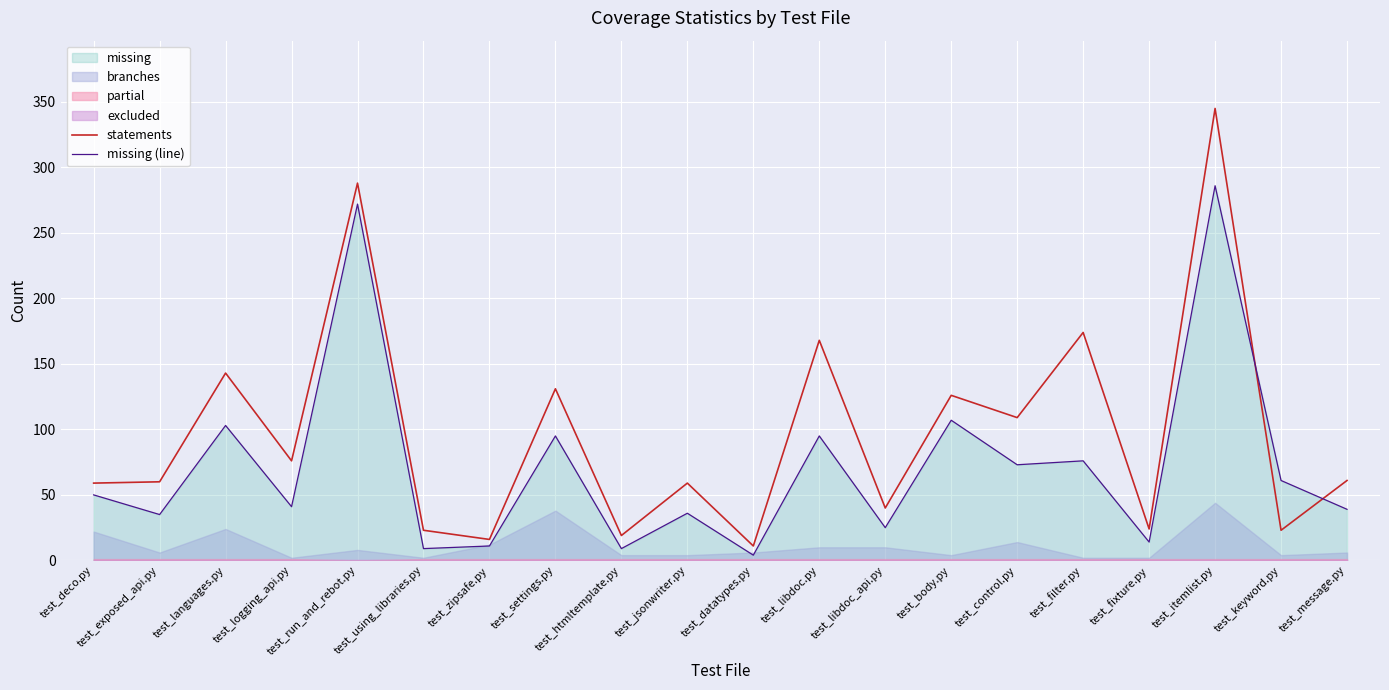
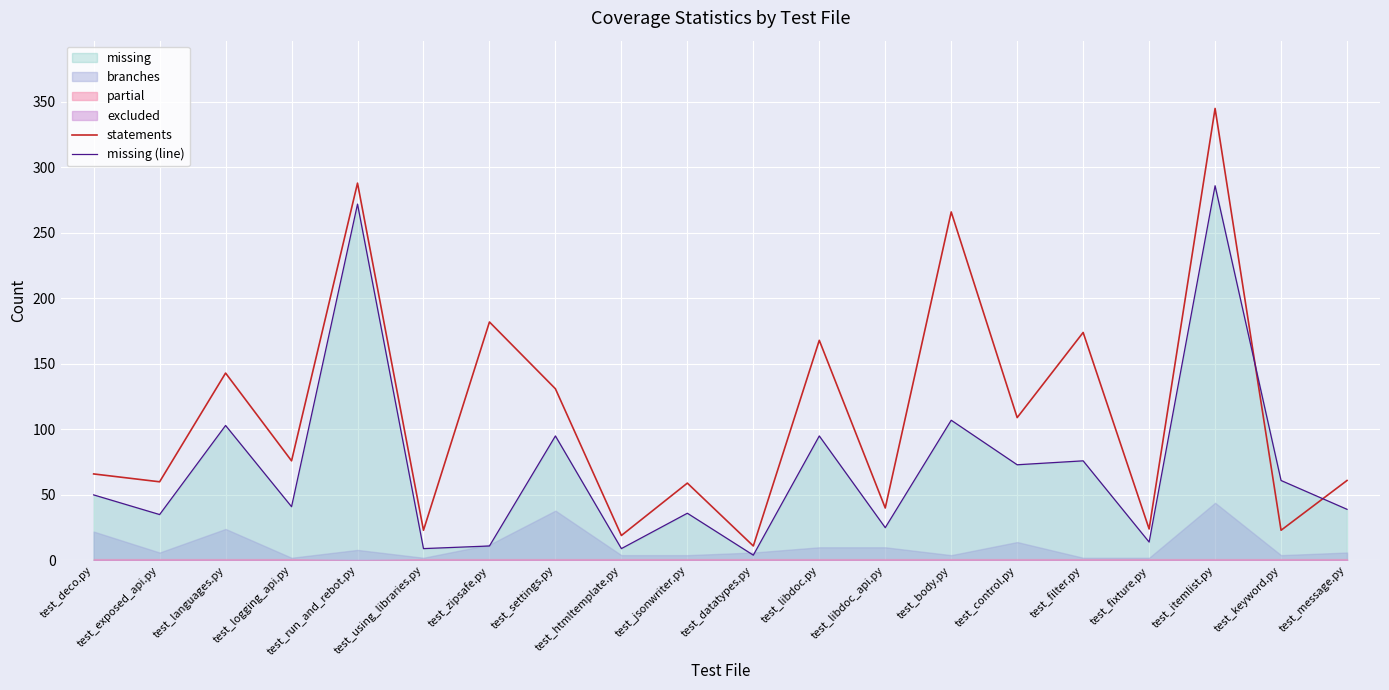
  {
    "statements": {
-     "test_deco.py": 59,
+     "test_deco.py": 66,
      "test_exposed_api.py": 60,
      "test_languages.py": 143,
      "test_logging_api.py": 76,
      "test_run_and_rebot.py": 288,
      "test_using_libraries.py": 23,
-     "test_zipsafe.py": 16,
+     "test_zipsafe.py": 182,
      "test_settings.py": 131,
      "test_htmltemplate.py": 19,
      "test_jsonwriter.py": 59,
      "test_datatypes.py": 11,
      "test_libdoc.py": 168,
      "test_libdoc_api.py": 40,
-     "test_body.py": 126,
+     "test_body.py": 266,
      "test_control.py": 109,
      "test_filter.py": 174,
      "test_fixture.py": 24,
      "test_itemlist.py": 345,
      "test_keyword.py": 23,
      "test_message.py": 61
    }
  }
